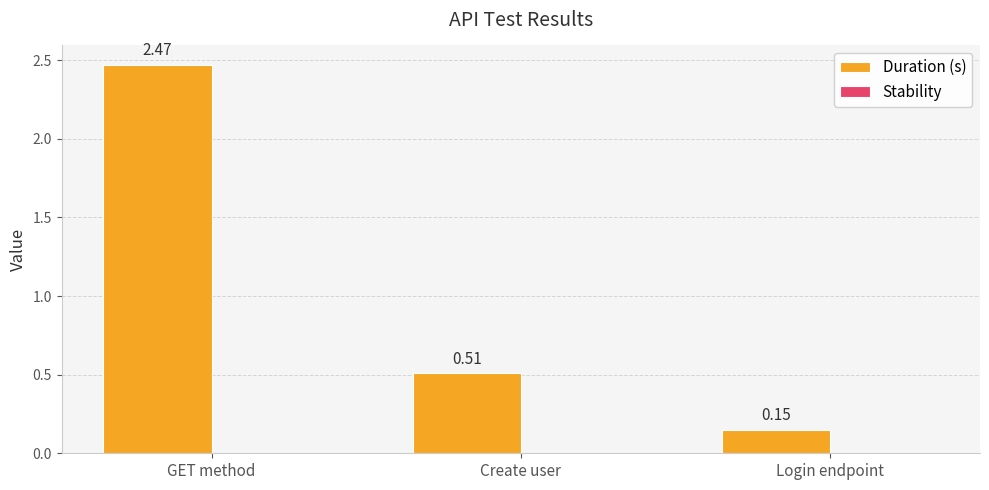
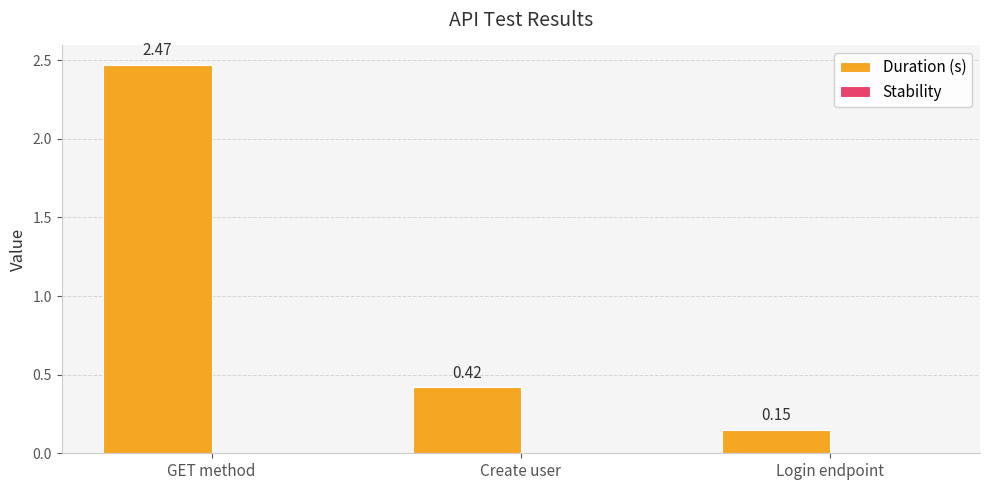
  {
    "Duration (s)": {
      "GET method": 2.47,
-     "Create user": 0.51,
+     "Create user": 0.42,
      "Login endpoint": 0.15
    },
    "Stability": {
      "GET method": 0.00,
      "Create user": 0.00,
      "Login endpoint": 0.00
    }
  }
